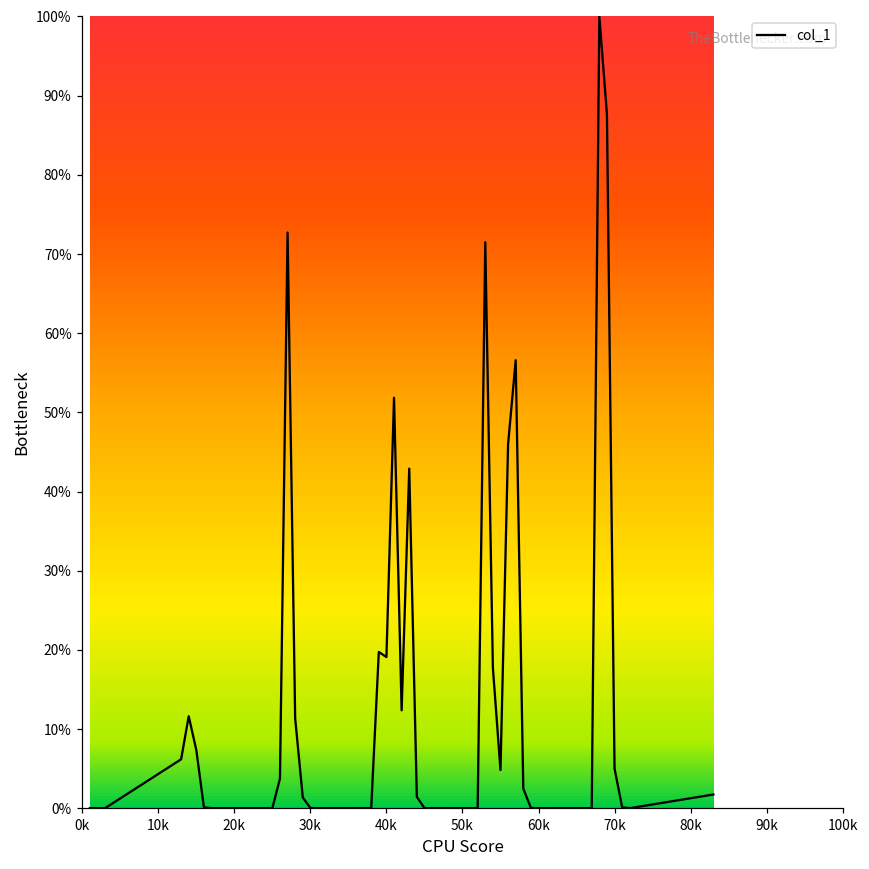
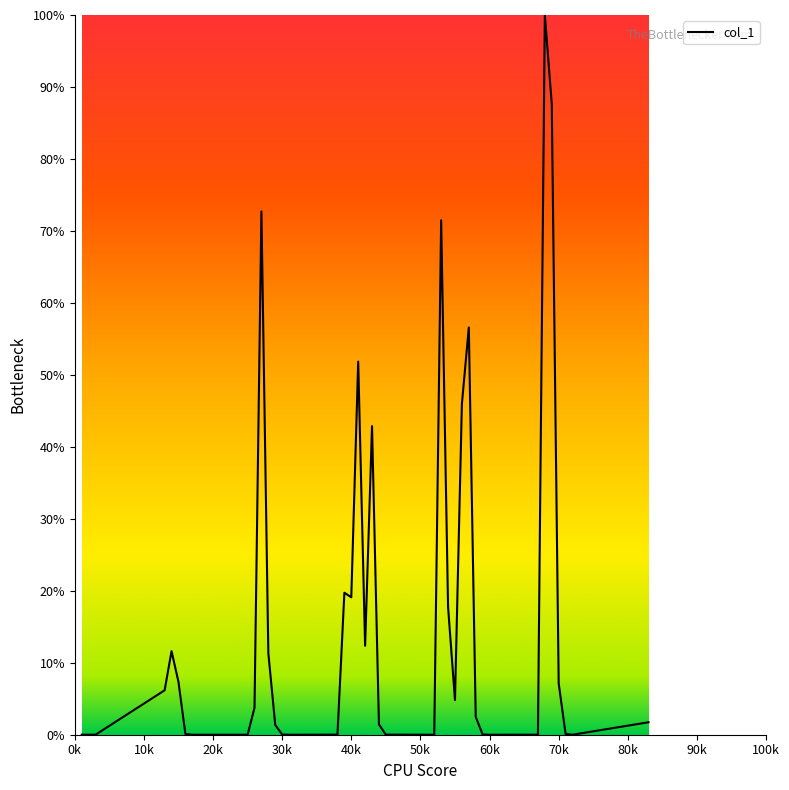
  {
    "30k": "0%",
    "40k": "19%",
    "60k": "0%",
-   "70k": "5%"
+   "70k": "7%"
  }
